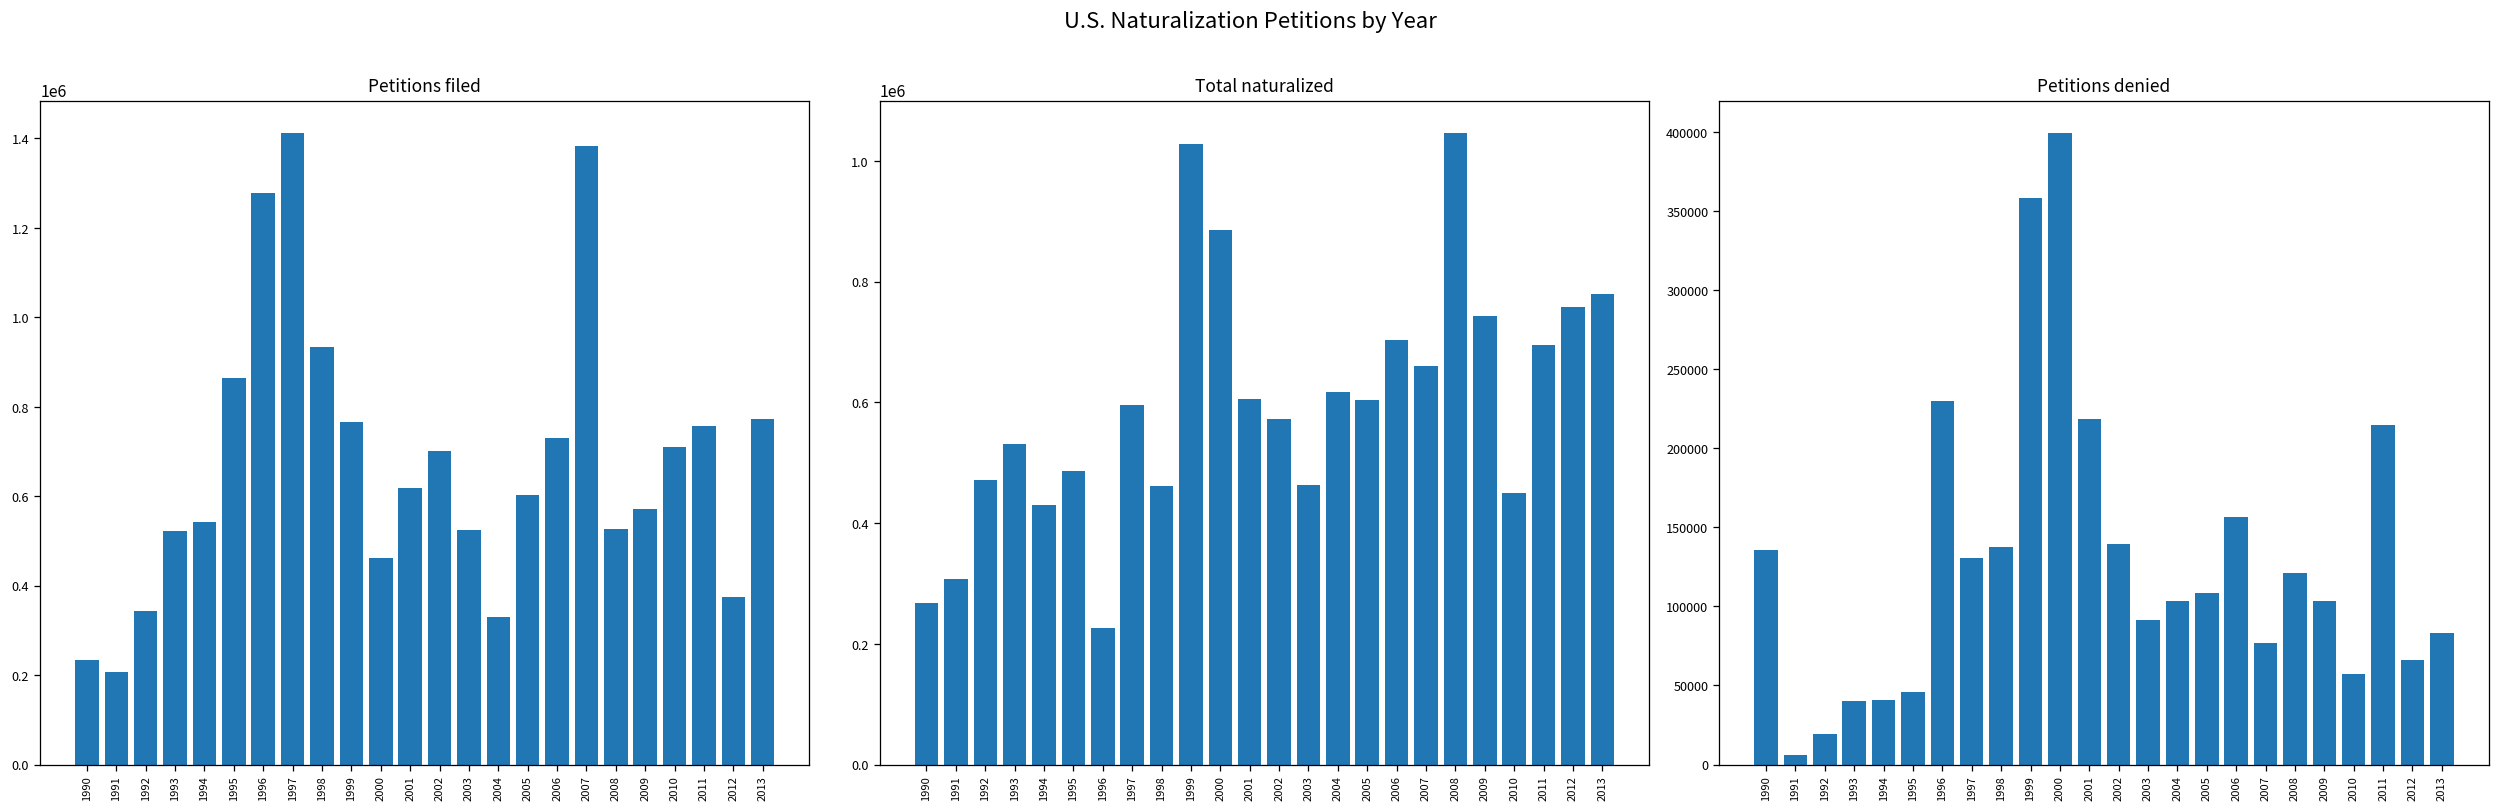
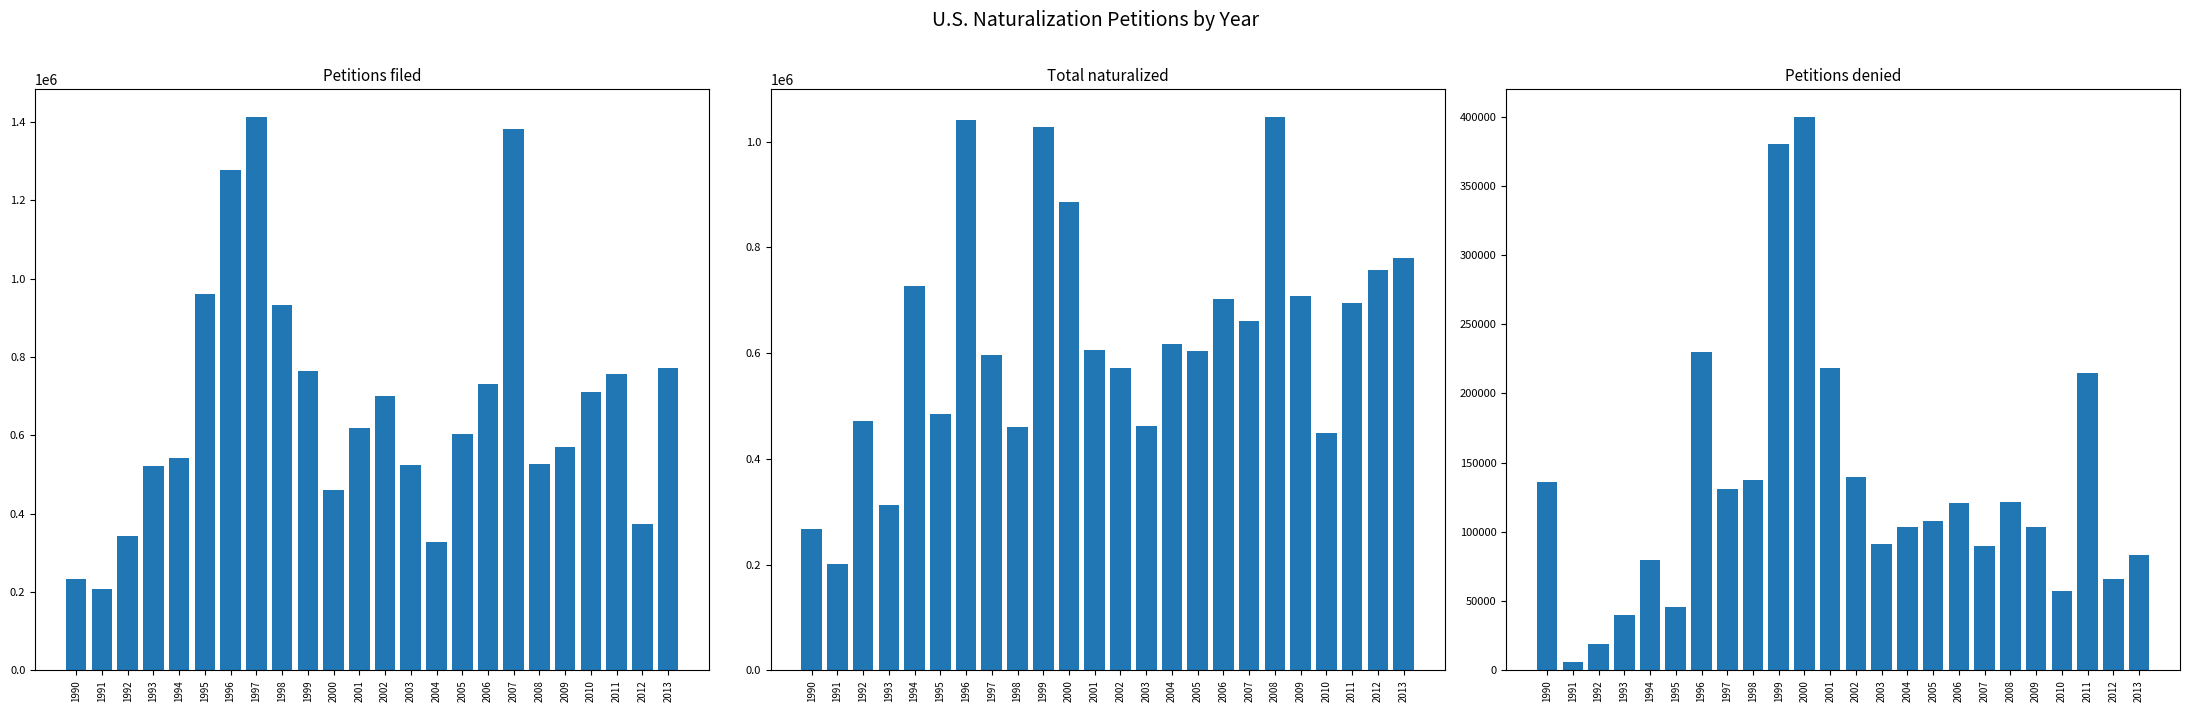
  {
    "Petitions filed": {
      "1990": 230000,
      "1991": 210000,
      "1992": 340000,
      "1993": 520000,
      "1994": 540000,
-     "1995": 860000,
+     "1995": 960000,
      "1996": 1280000,
      "1997": 1410000,
      "1998": 930000,
      "1999": 770000,
      "2000": 460000,
      "2001": 620000,
      "2002": 700000,
      "2003": 520000,
      "2004": 330000,
      "2005": 600000,
      "2006": 730000,
      "2007": 1380000,
      "2008": 530000,
      "2009": 570000,
      "2010": 710000,
      "2011": 760000,
      "2012": 370000,
      "2013": 770000
    },
    "Total naturalized": {
      "1990": 270000,
-     "1991": 310000,
+     "1991": 200000,
      "1992": 470000,
-     "1993": 530000,
-     "1994": 430000,
+     "1993": 310000,
+     "1994": 730000,
      "1995": 490000,
-     "1996": 230000,
+     "1996": 1040000,
      "1997": 600000,
      "1998": 460000,
      "1999": 1030000,
      "2000": 890000,
      "2001": 610000,
      "2002": 570000,
      "2003": 460000,
      "2004": 620000,
      "2005": 600000,
      "2006": 700000,
      "2007": 660000,
      "2008": 1050000,
-     "2009": 740000,
+     "2009": 710000,
      "2010": 450000,
      "2011": 690000,
      "2012": 760000,
      "2013": 780000
    },
    "Petitions denied": {
      "1990": 136000,
      "1991": 6000,
      "1992": 19000,
      "1993": 40000,
-     "1994": 41000,
+     "1994": 80000,
      "1995": 46000,
      "1996": 230000,
      "1997": 131000,
      "1998": 137000,
-     "1999": 359000,
+     "1999": 380000,
      "2000": 400000,
      "2001": 218000,
      "2002": 140000,
      "2003": 92000,
      "2004": 103000,
      "2005": 108000,
-     "2006": 156000,
-     "2007": 77000,
+     "2006": 121000,
+     "2007": 90000,
      "2008": 121000,
      "2009": 104000,
      "2010": 57000,
      "2011": 215000,
      "2012": 66000,
      "2013": 83000
    }
  }
